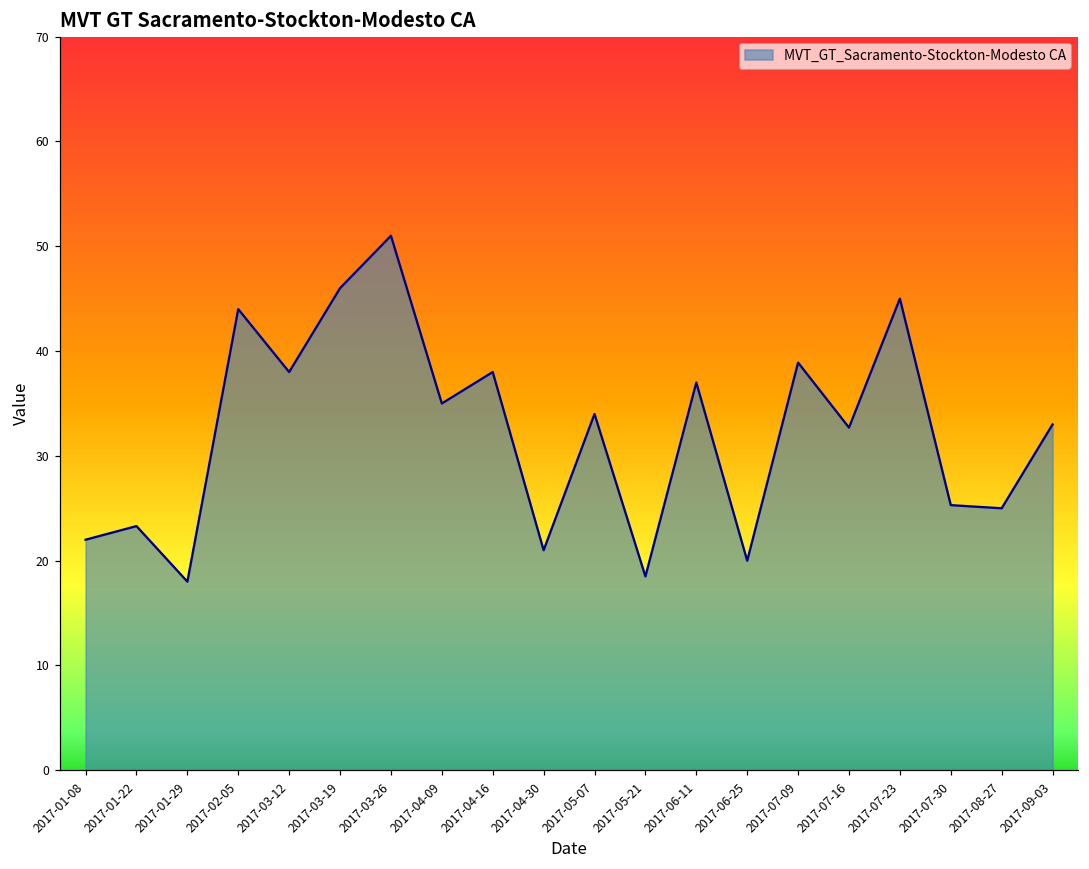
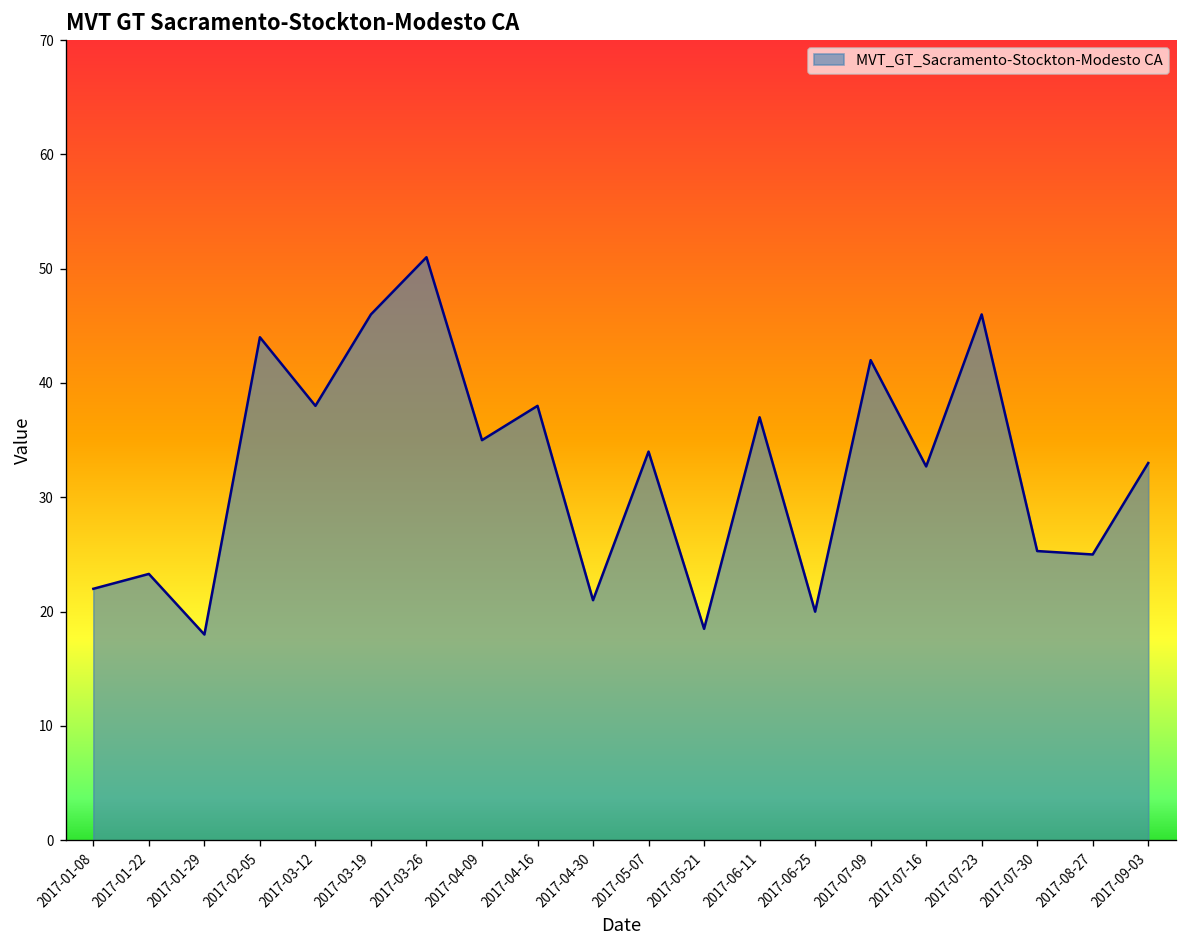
  {
    "2017-01-08": 22,
    "2017-01-22": 23,
    "2017-01-29": 18,
    "2017-02-05": 44,
    "2017-03-12": 38,
    "2017-03-19": 46,
    "2017-03-26": 51,
    "2017-04-09": 35,
    "2017-04-16": 38,
    "2017-04-30": 21,
    "2017-05-07": 34,
    "2017-05-21": 19,
    "2017-06-11": 37,
    "2017-06-25": 20,
-   "2017-07-09": 39,
+   "2017-07-09": 42,
    "2017-07-16": 33,
-   "2017-07-23": 45,
+   "2017-07-23": 46,
    "2017-07-30": 25,
    "2017-08-27": 25,
    "2017-09-03": 33
  }
